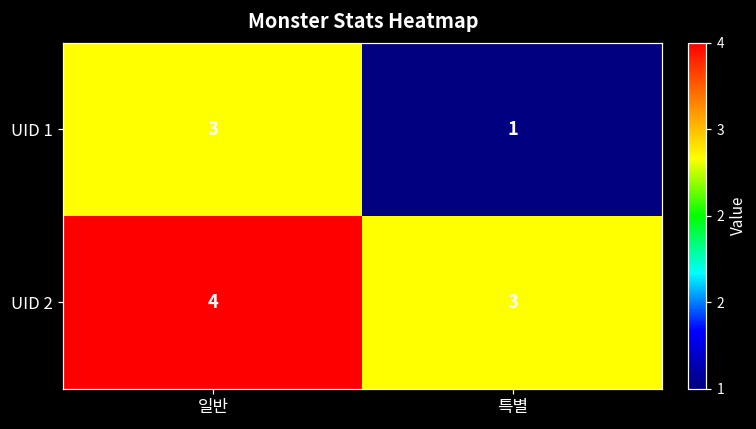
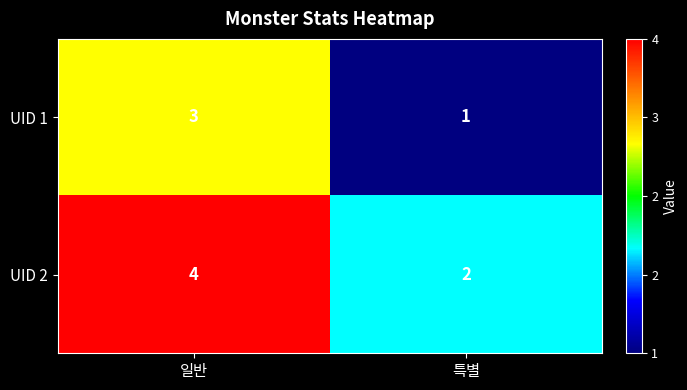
  {
    "UID 1": {
      "일반": 3,
      "특별": 1
    },
    "UID 2": {
      "일반": 4,
-     "특별": 3
+     "특별": 2
    }
  }
